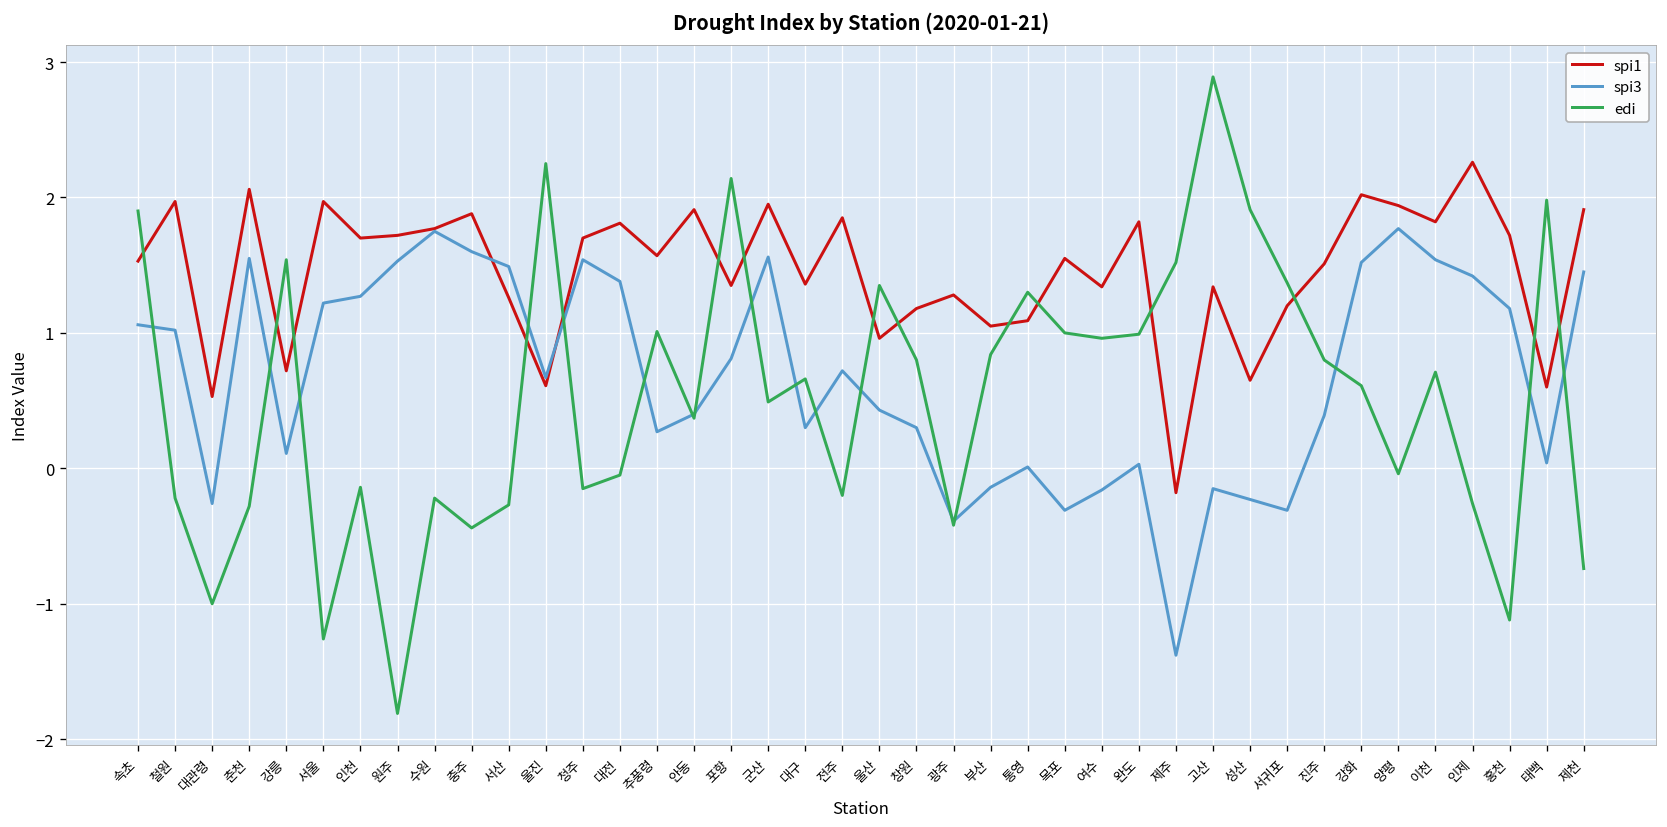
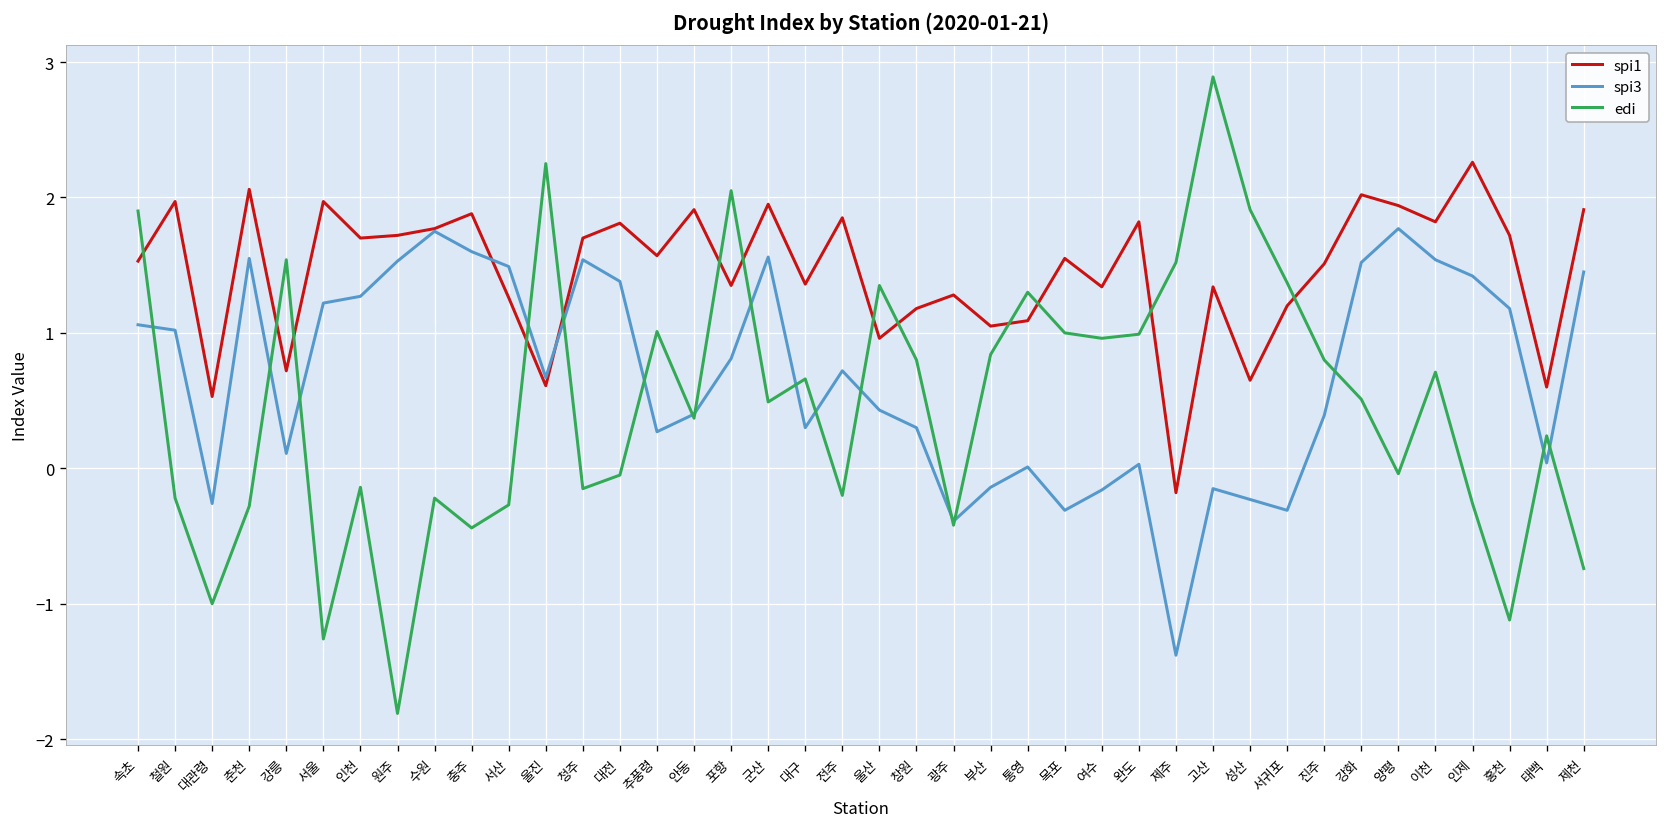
  {
    "spi1": {
      "속초": 1.53,
      "철원": 1.97,
      "대관령": 0.53,
      "춘천": 2.06,
      "강릉": 0.72,
      "서울": 1.97,
      "인천": 1.70,
      "원주": 1.72,
      "충주": 1.88,
      "서산": 1.26,
      "울진": 0.61,
      "청주": 1.70,
      "대전": 1.81,
      "추풍령": 1.57,
      "안동": 1.91,
      "포항": 1.35,
      "군산": 1.95,
      "대구": 1.36,
      "전주": 1.85,
      "울산": 0.96,
      "창원": 1.18,
      "광주": 1.28,
      "부산": 1.05,
      "통영": 1.09,
      "목포": 1.55,
      "여수": 1.34,
      "완도": 1.82,
      "제주": -0.18,
      "고산": 1.34,
      "성산": 0.65,
      "서귀포": 1.20,
      "진주": 1.51,
      "강화": 2.02,
      "양평": 1.94,
      "이천": 1.82,
      "인제": 2.26,
      "홍천": 1.72,
      "태백": 0.60,
      "제천": 1.91
    },
    "spi3": {
      "속초": 1.06,
      "철원": 1.02,
      "대관령": -0.26,
      "춘천": 1.55,
      "강릉": 0.11,
      "서울": 1.22,
      "인천": 1.27,
      "원주": 1.53,
      "충주": 1.60,
      "서산": 1.49,
      "울진": 0.67,
      "청주": 1.54,
      "대전": 1.38,
      "추풍령": 0.27,
      "안동": 0.40,
      "포항": 0.81,
      "군산": 1.56,
      "대구": 0.30,
      "전주": 0.72,
      "울산": 0.43,
      "창원": 0.30,
      "광주": -0.39,
      "부산": -0.14,
      "통영": 0.01,
      "목포": -0.31,
      "여수": -0.16,
      "완도": 0.03,
      "제주": -1.38,
      "고산": -0.15,
      "성산": -0.23,
      "서귀포": -0.31,
      "진주": 0.39,
      "강화": 1.52,
      "양평": 1.77,
      "이천": 1.54,
      "인제": 1.42,
      "홍천": 1.18,
      "태백": 0.04,
      "제천": 1.45
    },
    "edi": {
      "속초": 1.90,
      "철원": -0.22,
      "대관령": -1.00,
      "춘천": -0.28,
      "강릉": 1.54,
      "서울": -1.26,
      "인천": -0.14,
      "원주": -1.81,
      "수원": -0.22,
      "충주": -0.44,
      "서산": -0.27,
      "울진": 2.25,
      "청주": -0.15,
      "대전": -0.05,
      "추풍령": 1.01,
      "안동": 0.37,
-     "포항": 2.14,
+     "포항": 2.05,
      "군산": 0.49,
      "대구": 0.66,
      "전주": -0.20,
      "울산": 1.35,
      "창원": 0.80,
      "광주": -0.42,
      "부산": 0.84,
      "통영": 1.30,
      "목포": 1.00,
      "여수": 0.96,
      "완도": 0.99,
      "제주": 1.52,
      "고산": 2.89,
      "성산": 1.91,
      "서귀포": 1.37,
      "진주": 0.80,
-     "강화": 0.61,
+     "강화": 0.51,
      "양평": -0.04,
      "이천": 0.71,
      "인제": -0.26,
      "홍천": -1.12,
-     "태백": 1.98,
+     "태백": 0.24,
      "제천": -0.74
    }
  }
